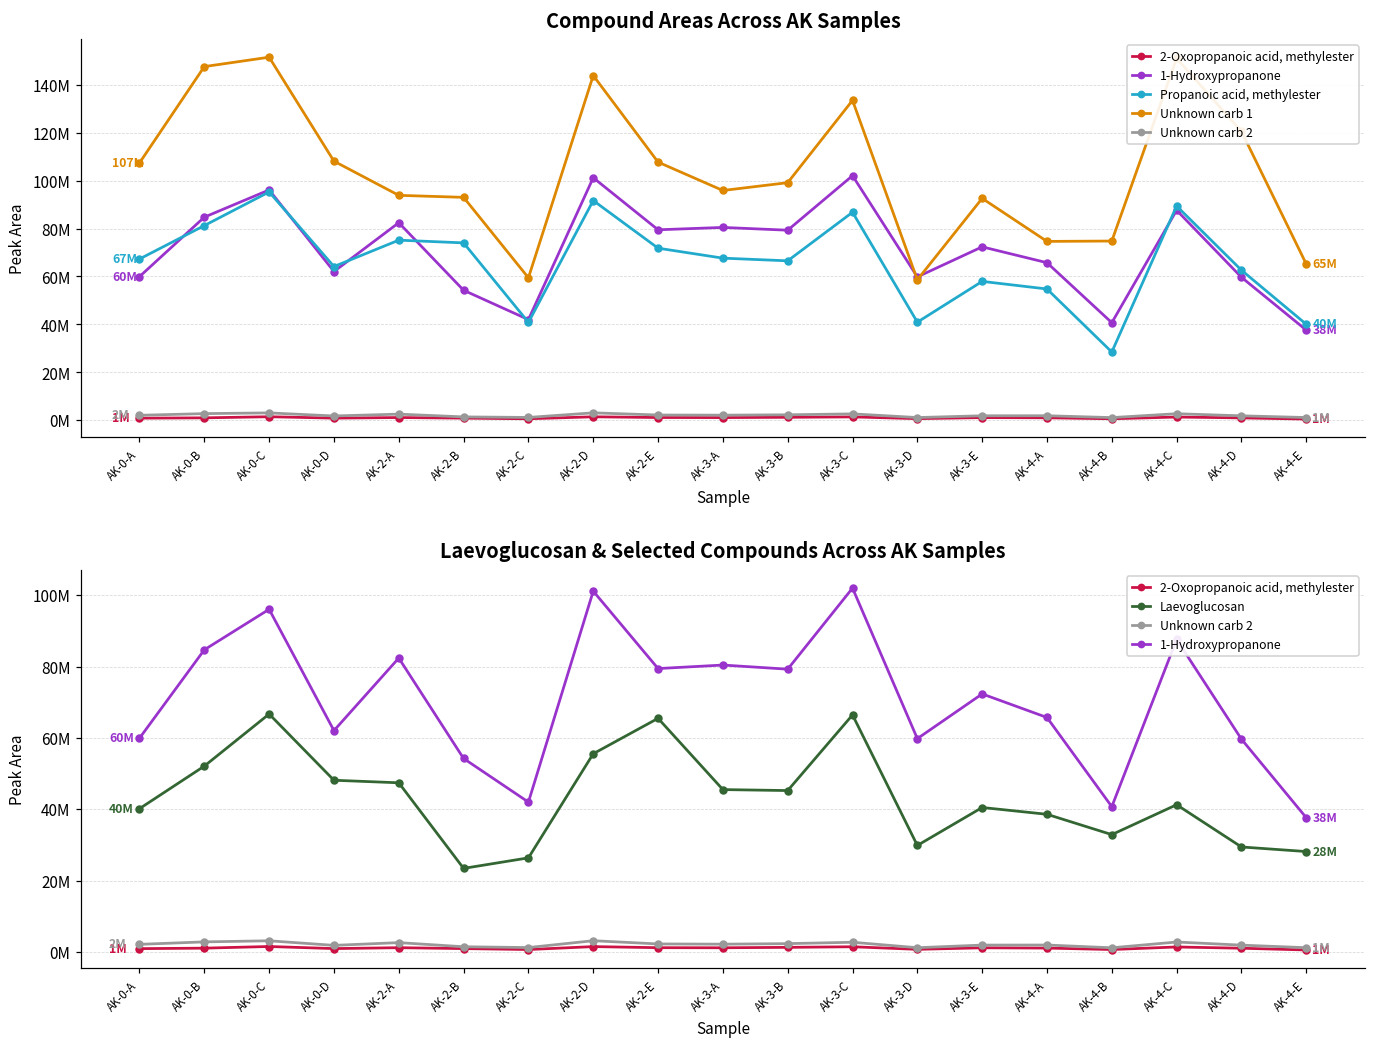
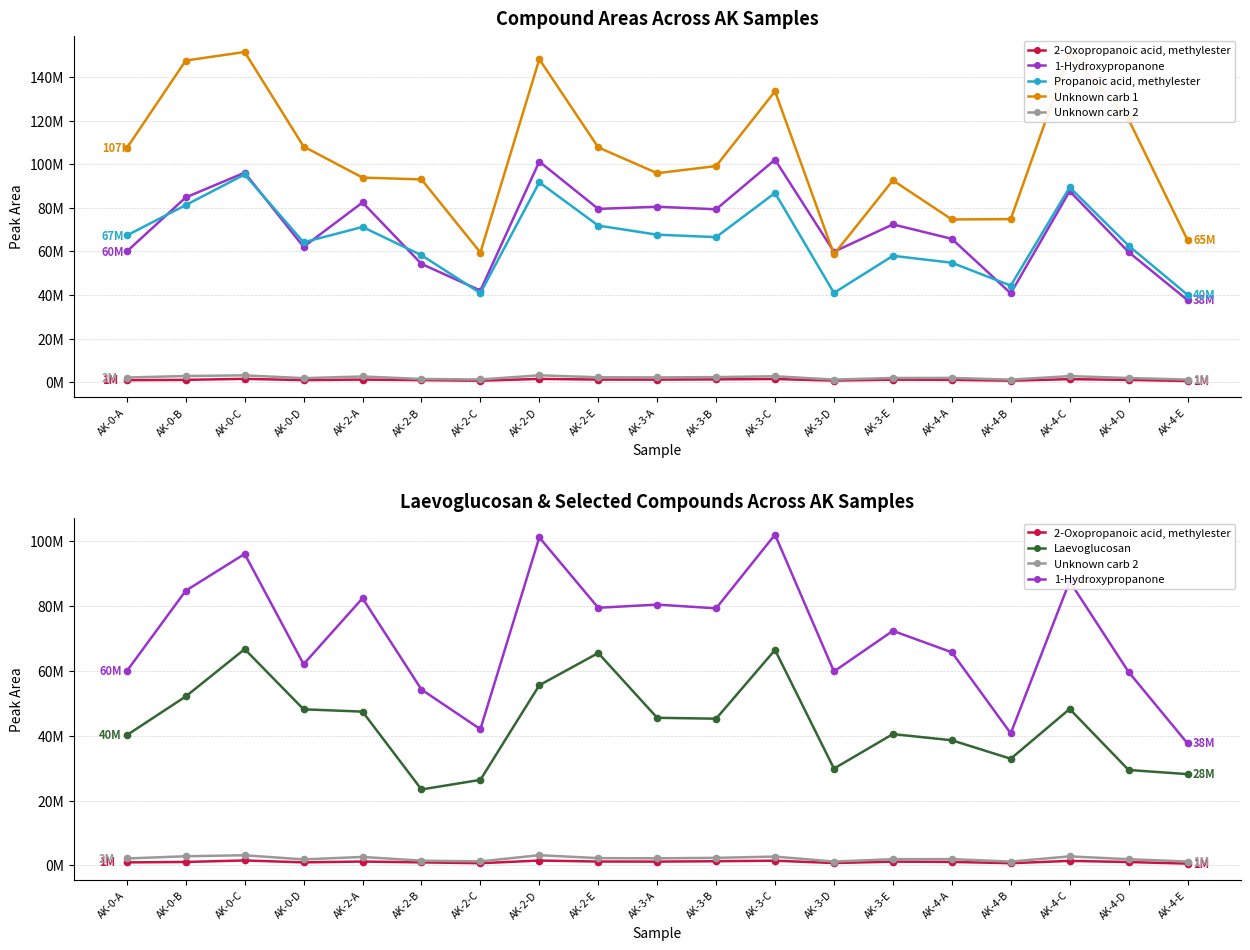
  {
    "Compound Areas Across AK Samples": {
      "2-Oxopropanoic acid, methylester": {
        "AK-0-B": "1000000",
        "AK-0-C": "2000000",
        "AK-2-A": "1000000",
        "AK-2-D": "1000000",
        "AK-3-C": "1000000",
        "AK-4-C": "1000000"
      },
      "1-Hydroxypropanone": {
        "AK-0-A": "60M"
      },
      "Propanoic acid, methylester": {
        "AK-0-B": "81000000",
        "AK-0-D": "64000000",
-       "AK-2-A": "75000000",
-       "AK-2-B": "74000000",
+       "AK-2-A": "71000000",
+       "AK-2-B": "58000000",
        "AK-2-D": "92000000",
        "AK-2-E": "72000000",
        "AK-3-A": "68000000",
        "AK-3-B": "67000000",
        "AK-3-C": "87000000",
        "AK-3-D": "41000000",
        "AK-3-E": "58000000",
        "AK-4-A": "55000000",
-       "AK-4-B": "28000000",
+       "AK-4-B": "44000000",
        "AK-4-C": "89000000",
        "AK-4-D": "63000000"
      },
      "Unknown carb 1": {
        "AK-0-B": "148000000",
        "AK-0-C": "151000000",
        "AK-0-D": "108000000",
        "AK-2-A": "94000000",
        "AK-2-B": "93000000",
        "AK-2-C": "59000000",
-       "AK-2-D": "144000000",
+       "AK-2-D": "148000000",
        "AK-2-E": "108000000",
        "AK-3-A": "96000000",
        "AK-3-B": "99000000",
        "AK-3-C": "133000000",
        "AK-3-D": "59000000",
        "AK-3-E": "93000000",
        "AK-4-A": "75000000",
        "AK-4-B": "75000000"
      },
      "Unknown carb 2": {
        "AK-0-B": "3000000",
        "AK-0-C": "3000000",
        "AK-2-A": "3000000",
        "AK-2-D": "3000000",
        "AK-3-C": "3000000",
        "AK-4-C": "3000000"
      }
    },
    "Laevoglucosan & Selected Compounds Across AK Samples": {
      "2-Oxopropanoic acid, methylester": {
        "AK-0-B": "1000000",
        "AK-0-C": "2000000",
        "AK-0-D": "1000000",
        "AK-2-A": "1000000",
        "AK-2-D": "1000000",
        "AK-2-E": "1000000",
        "AK-3-A": "1000000",
        "AK-3-B": "1000000",
        "AK-3-C": "1000000",
        "AK-4-A": "1000000",
        "AK-4-C": "1000000",
        "AK-4-D": "1000000"
      },
      "Laevoglucosan": {
        "AK-0-B": "52000000",
        "AK-0-C": "67000000",
        "AK-0-D": "48000000",
        "AK-2-A": "47000000",
        "AK-2-B": "23000000",
        "AK-2-C": "26000000",
        "AK-2-D": "56000000",
        "AK-2-E": "66000000",
        "AK-3-A": "46000000",
        "AK-3-B": "45000000",
        "AK-3-C": "66000000",
        "AK-3-D": "30000000",
        "AK-3-E": "40000000",
        "AK-4-A": "39000000",
        "AK-4-B": "33000000",
-       "AK-4-C": "41000000",
+       "AK-4-C": "48000000",
        "AK-4-D": "29000000"
      },
      "Unknown carb 2": {
        "AK-0-B": "3000000",
        "AK-0-C": "3000000",
        "AK-0-D": "2000000",
        "AK-2-A": "3000000",
        "AK-2-D": "3000000",
        "AK-2-E": "2000000",
        "AK-3-A": "2000000",
        "AK-3-B": "2000000",
        "AK-3-C": "3000000",
        "AK-4-A": "2000000",
        "AK-4-C": "3000000",
        "AK-4-D": "2000000"
      },
      "1-Hydroxypropanone": {
        "AK-0-A": "60M",
        "AK-4-E": "38M"
      }
    }
  }
